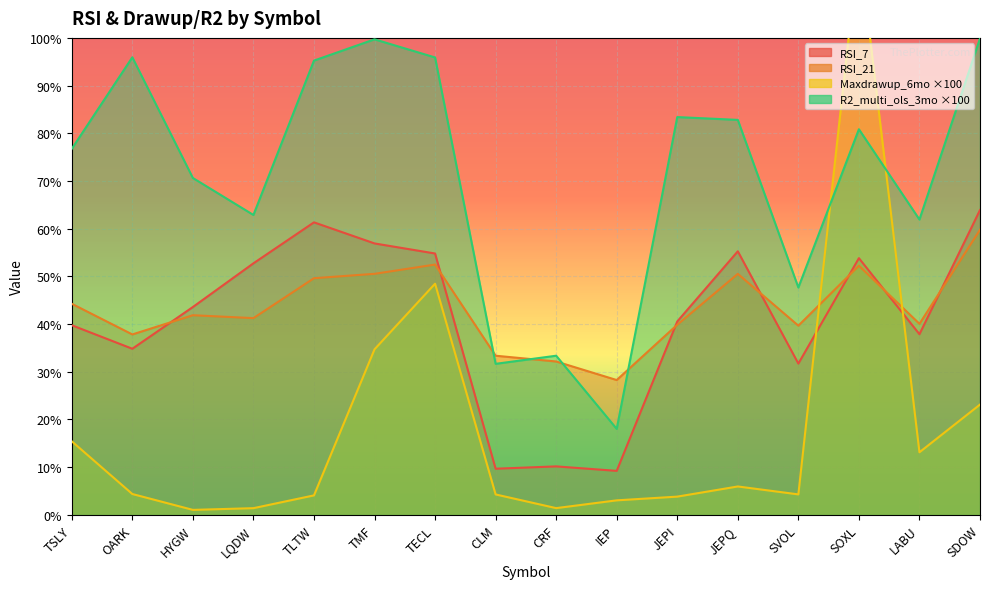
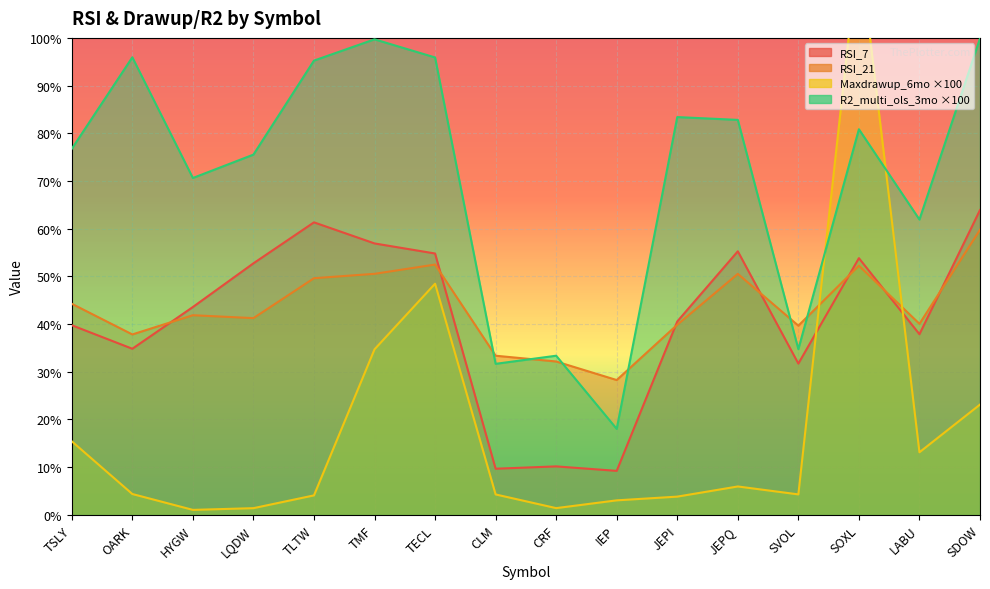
  {
    "R2_multi_ols_3mo ×100": {
      "TSLY": "77%",
      "OARK": "96%",
      "HYGW": "71%",
-     "LQDW": "63%",
+     "LQDW": "76%",
      "TLTW": "95%",
      "TMF": "100%",
      "TECL": "96%",
      "CLM": "32%",
      "CRF": "33%",
      "IEP": "18%",
      "JEPI": "83%",
      "JEPQ": "83%",
-     "SVOL": "48%",
+     "SVOL": "35%",
      "SOXL": "81%",
      "LABU": "62%",
      "SDOW": "100%"
    }
  }
